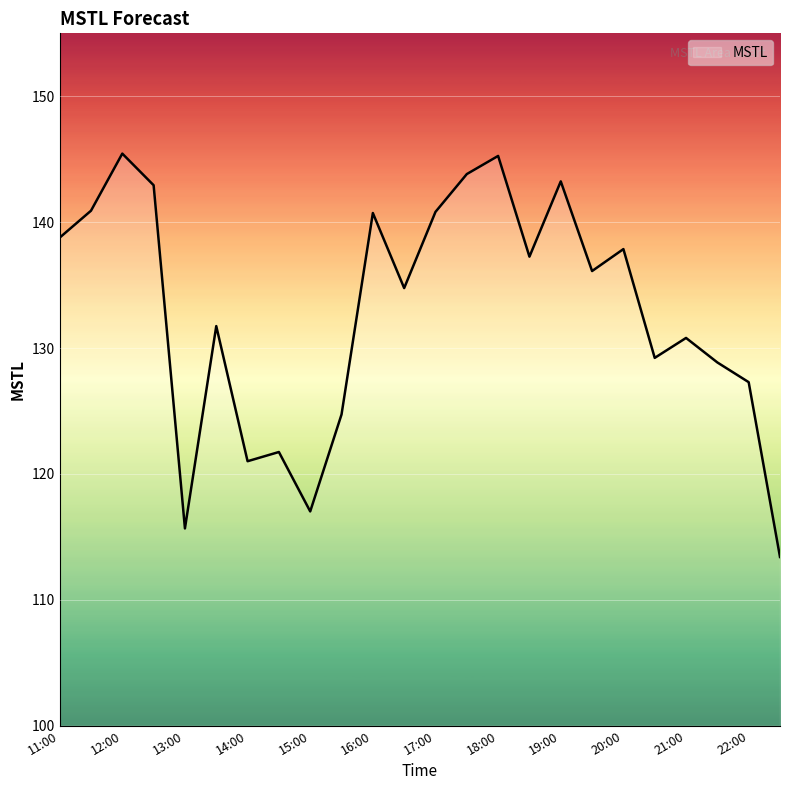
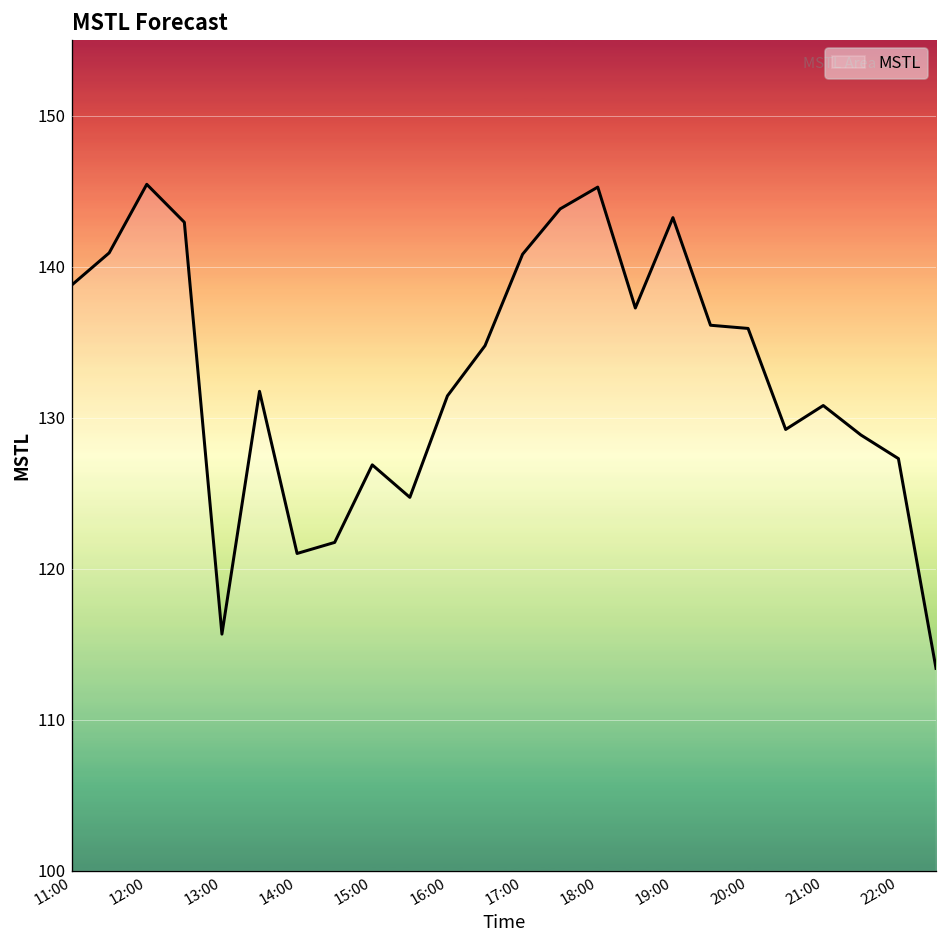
  {
    "11:00": 138.8,
    "12:00": 145.4,
    "13:00": 115.7,
    "14:00": 121.0,
-   "15:00": 117.0,
-   "16:00": 140.7,
+   "15:00": 126.9,
+   "16:00": 131.4,
    "17:00": 140.8,
    "18:00": 145.3,
    "19:00": 143.2,
-   "20:00": 137.9,
+   "20:00": 135.9,
    "21:00": 130.8,
    "22:00": 127.3
  }
